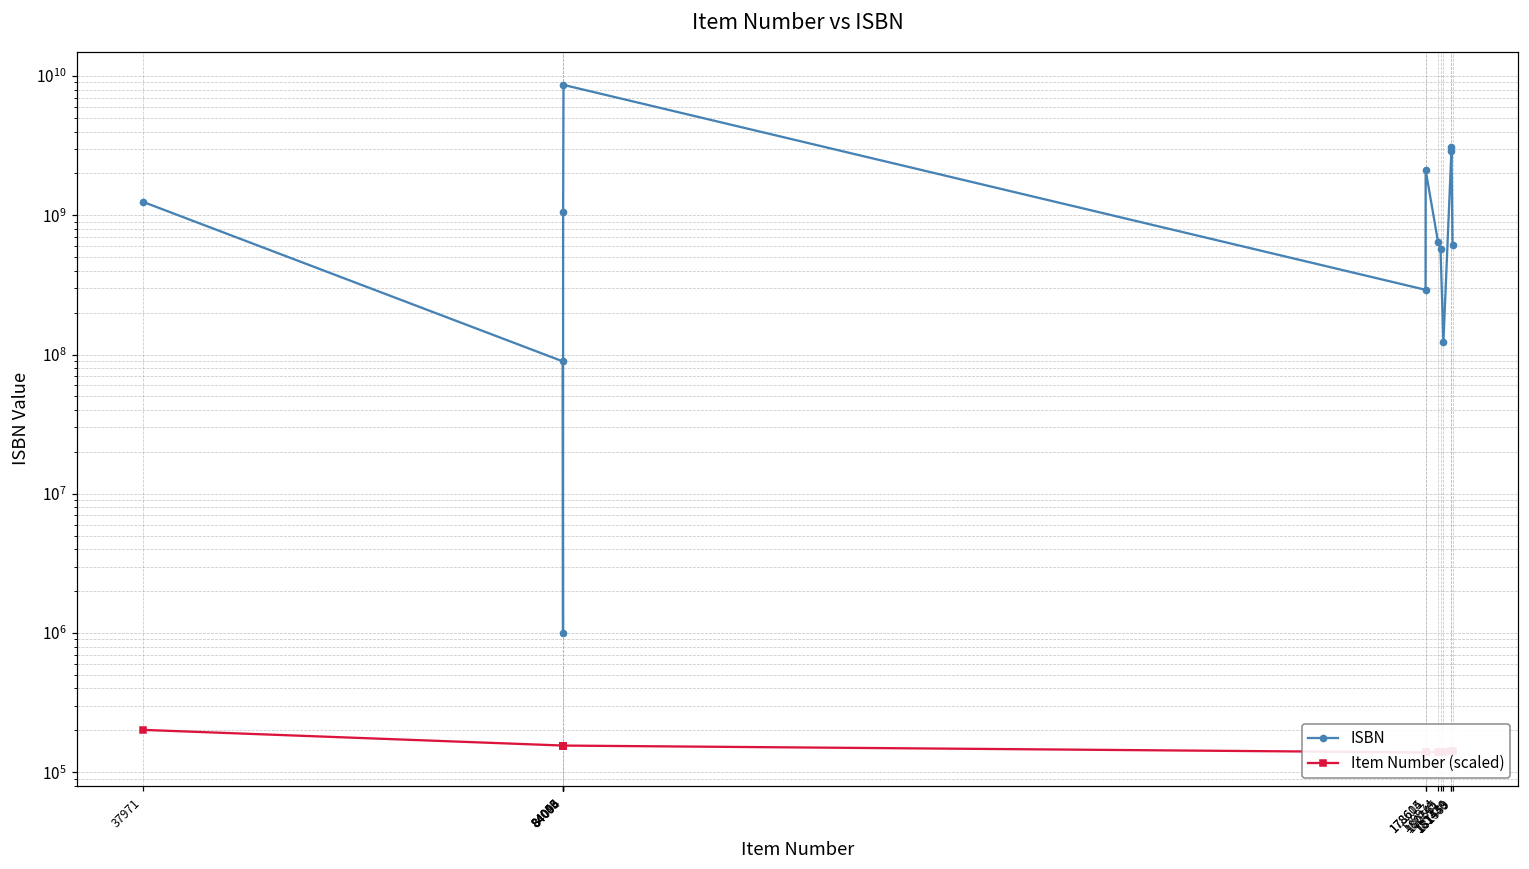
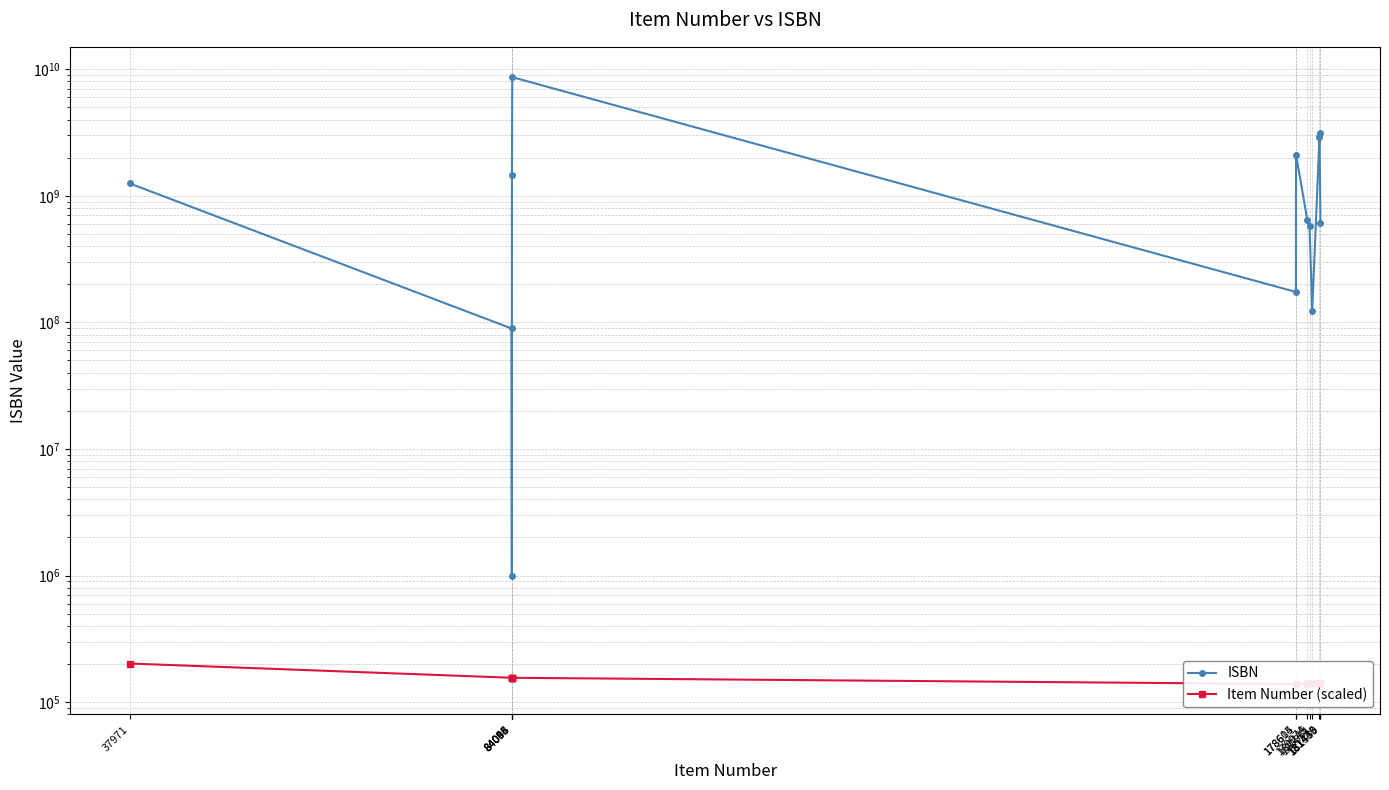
  {
    "ISBN": {
      "37971": 1300000000,
      "84006": 90000000,
      "84043": 1000000,
-     "84055": 1100000000,
+     "84055": 1400000000,
      "84094": 9000000000,
-     "178604": 290000000,
+     "178604": 170000000,
      "178615": 2100000000,
      "179974": 600000000,
      "180245": 600000000,
      "180561": 120000000,
      "181436": 2900000000,
      "181443": 3100000000,
      "181559": 600000000
    },
    "Item Number (scaled)": {
      "37971": 200000,
      "84006": 160000,
      "84043": 160000,
      "84055": 160000,
      "84094": 160000
    }
  }
